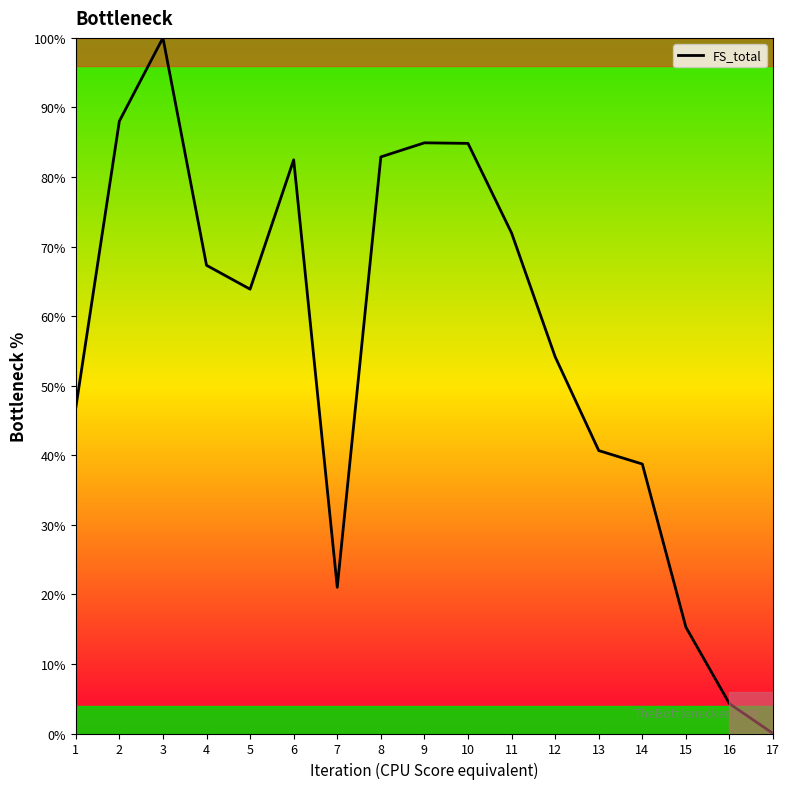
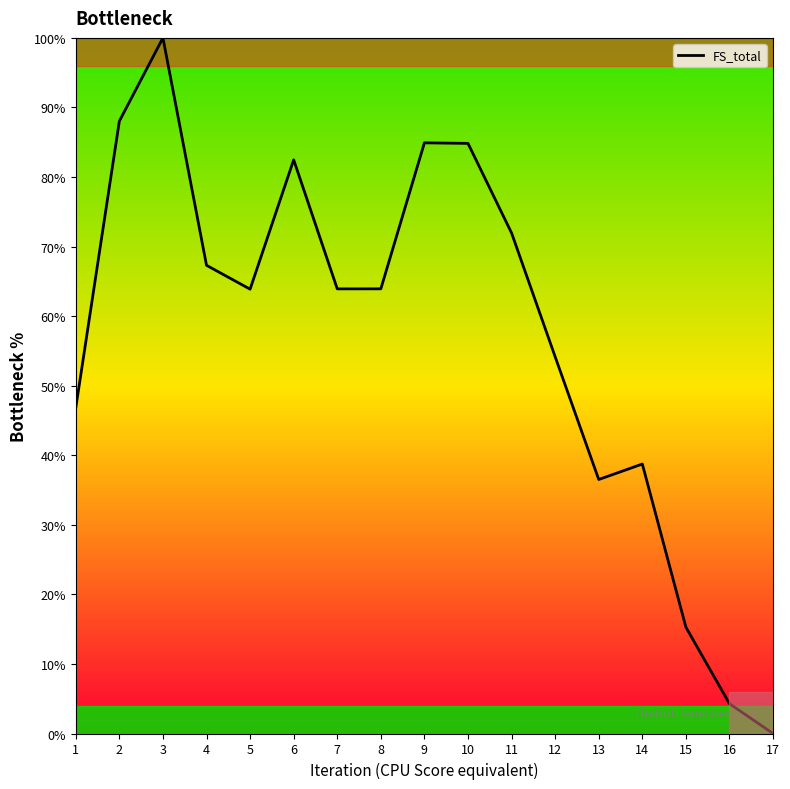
  {
    "1": "47%",
    "2": "88%",
    "4": "67%",
    "5": "64%",
    "6": "82%",
-   "7": "21%",
-   "8": "83%",
+   "7": "64%",
+   "8": "64%",
    "9": "85%",
    "10": "85%",
    "11": "72%",
    "12": "54%",
-   "13": "41%",
+   "13": "37%",
    "14": "39%",
    "15": "15%"
  }
